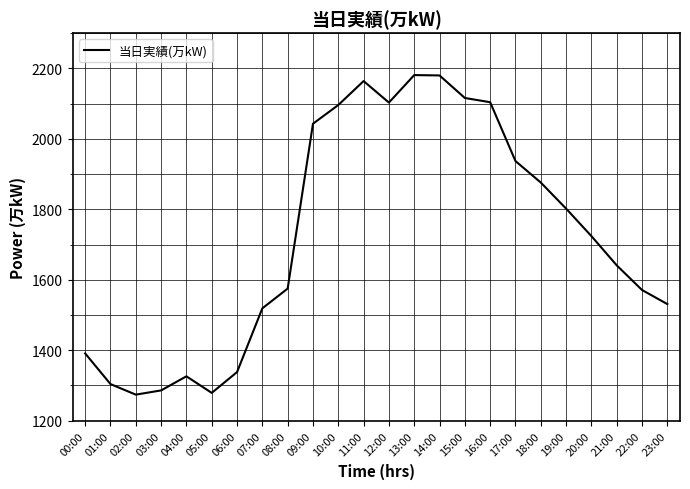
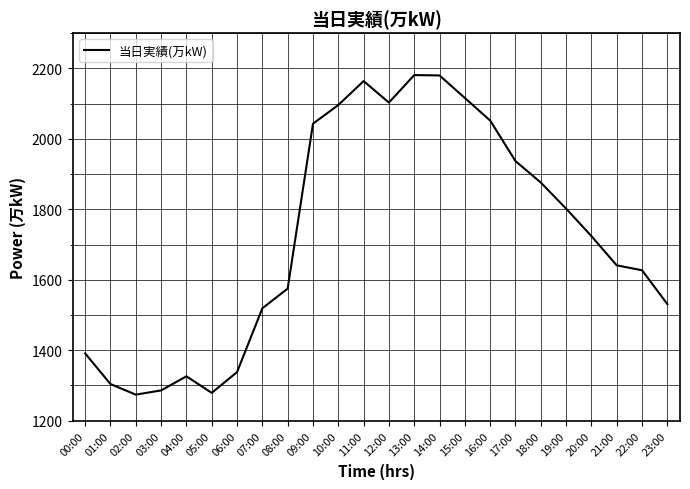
  {
    "00:00": 1390,
    "01:00": 1300,
    "02:00": 1270,
    "03:00": 1290,
    "04:00": 1330,
    "05:00": 1280,
    "06:00": 1340,
    "07:00": 1520,
    "08:00": 1580,
    "09:00": 2040,
    "10:00": 2100,
    "11:00": 2160,
    "12:00": 2100,
    "13:00": 2180,
    "14:00": 2180,
    "15:00": 2120,
-   "16:00": 2100,
+   "16:00": 2050,
    "17:00": 1940,
    "18:00": 1880,
    "19:00": 1800,
    "20:00": 1720,
    "21:00": 1640,
-   "22:00": 1570,
+   "22:00": 1630,
    "23:00": 1530
  }
